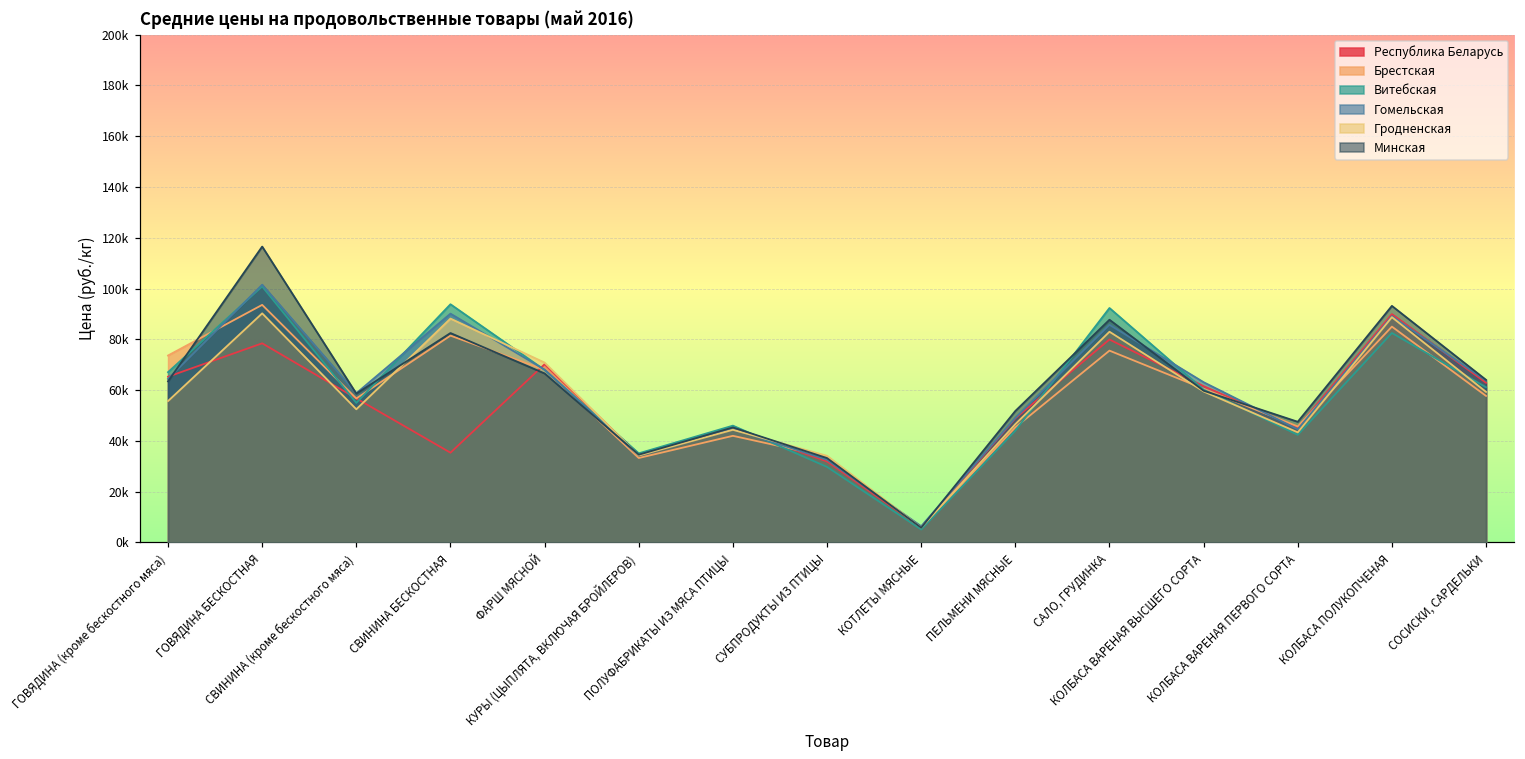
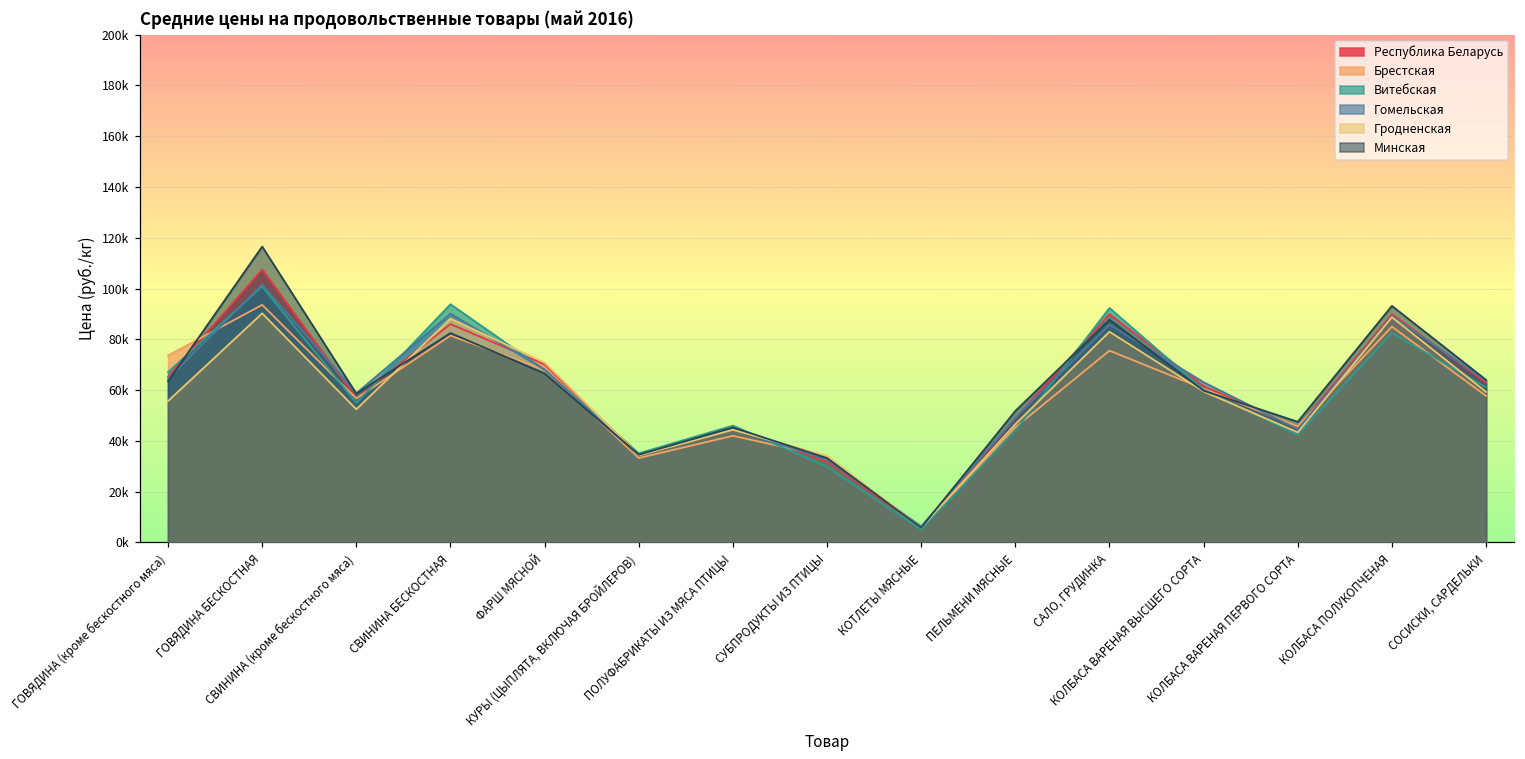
  {
    "Республика Беларусь": {
-     "ГОВЯДИНА БЕСКОСТНАЯ": 78000,
-     "СВИНИНА БЕСКОСТНАЯ": 35000,
-     "САЛО, ГРУДИНКА": 80000
+     "ГОВЯДИНА БЕСКОСТНАЯ": 107000,
+     "СВИНИНА БЕСКОСТНАЯ": 86000,
+     "САЛО, ГРУДИНКА": 90000
    }
  }
